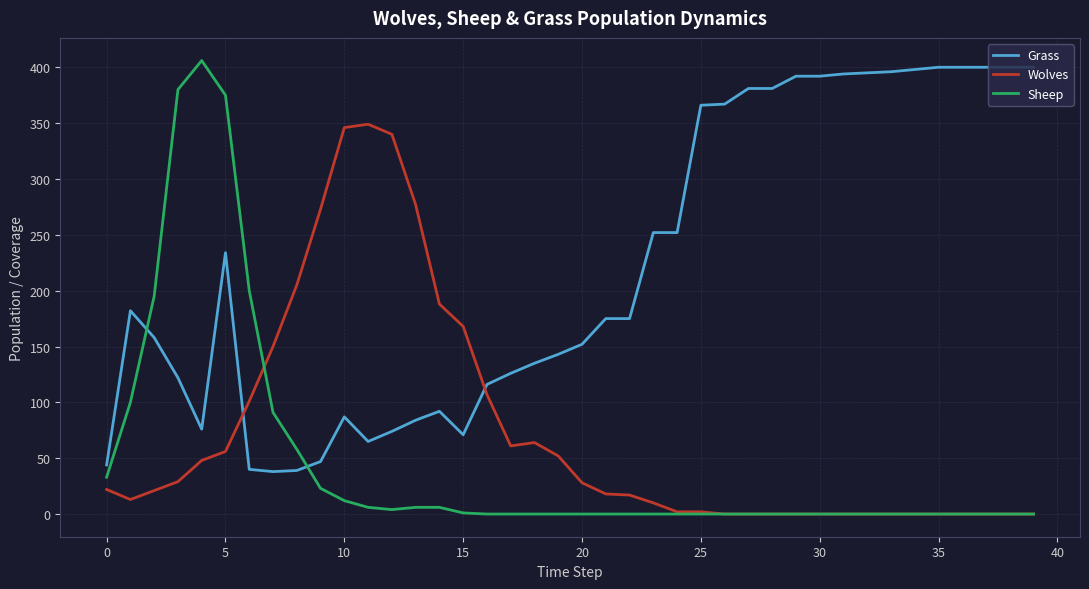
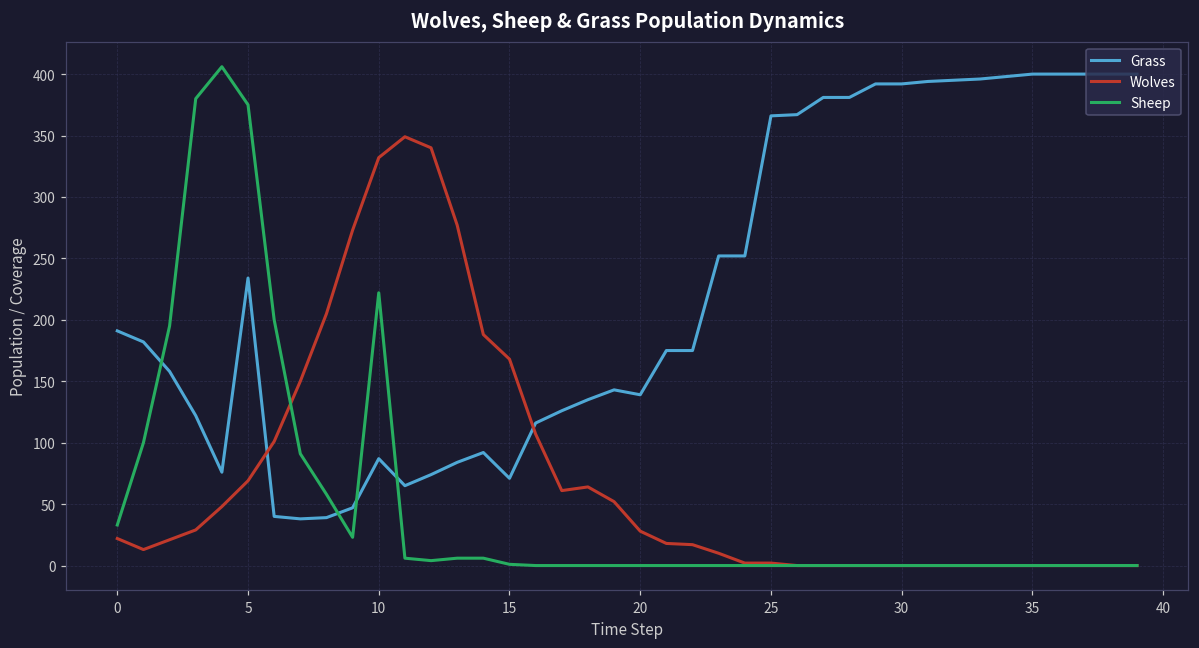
  {
    "Grass": {
-     "0": 44,
+     "0": 191,
      "5": 234,
      "10": 87,
      "15": 71,
-     "20": 152,
+     "20": 139,
      "25": 366,
      "30": 392,
      "35": 400
    },
    "Wolves": {
      "0": 22,
-     "5": 56,
-     "10": 346,
+     "5": 69,
+     "10": 332,
      "15": 168,
      "20": 28
    },
    "Sheep": {
      "0": 33,
      "5": 375,
-     "10": 12,
+     "10": 222,
      "15": 1,
      "20": 0
    }
  }
